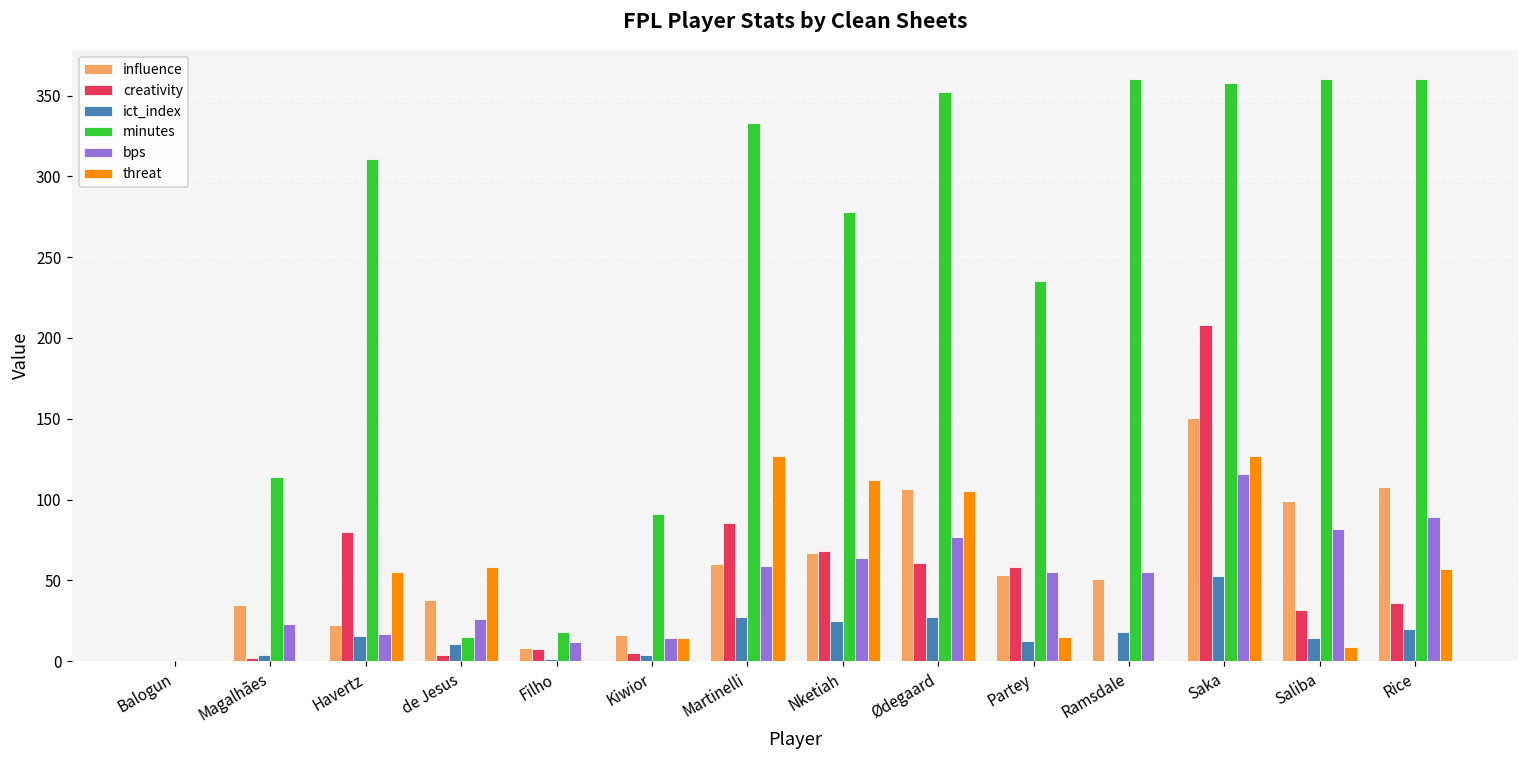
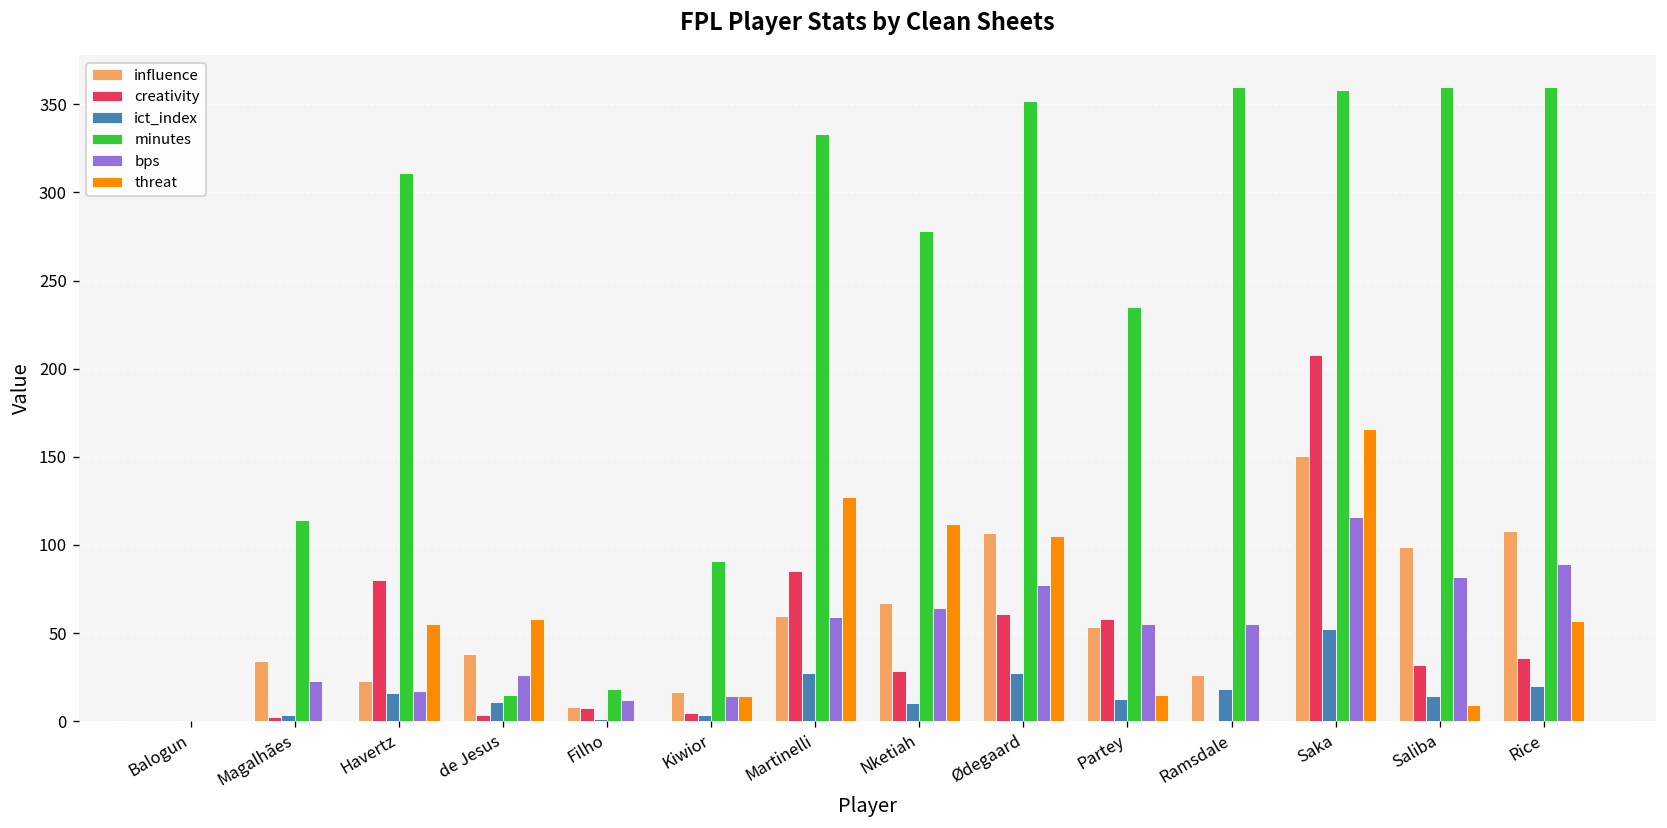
  {
    "influence": {
      "Balogun": 0,
      "Magalhães": 34,
      "Havertz": 23,
      "de Jesus": 38,
      "Filho": 8,
      "Kiwior": 16,
      "Martinelli": 60,
      "Nketiah": 67,
      "Ødegaard": 107,
      "Partey": 53,
-     "Ramsdale": 51,
+     "Ramsdale": 26,
      "Saka": 150,
      "Saliba": 99,
      "Rice": 108
    },
    "creativity": {
      "Balogun": 0,
      "Magalhães": 2,
      "Havertz": 80,
      "de Jesus": 4,
      "Filho": 7,
      "Kiwior": 5,
      "Martinelli": 85,
-     "Nketiah": 68,
+     "Nketiah": 29,
      "Ødegaard": 61,
      "Partey": 58,
      "Ramsdale": 0,
      "Saka": 208,
      "Saliba": 32,
      "Rice": 36
    },
    "ict_index": {
      "Balogun": 0,
      "Magalhães": 4,
      "Havertz": 16,
      "de Jesus": 11,
      "Kiwior": 4,
      "Martinelli": 27,
-     "Nketiah": 25,
+     "Nketiah": 10,
      "Ødegaard": 27,
      "Partey": 13,
      "Ramsdale": 18,
      "Saka": 52,
      "Saliba": 14,
      "Rice": 20
    },
    "minutes": {
      "Balogun": 0,
      "Magalhães": 114,
      "Havertz": 311,
      "de Jesus": 15,
      "Filho": 18,
      "Kiwior": 91,
      "Martinelli": 333,
      "Nketiah": 278,
      "Ødegaard": 352,
      "Partey": 235,
      "Ramsdale": 360,
      "Saka": 358,
      "Saliba": 360,
      "Rice": 360
    },
    "bps": {
      "Balogun": 0,
      "Magalhães": 23,
      "Havertz": 17,
      "de Jesus": 26,
      "Filho": 12,
      "Kiwior": 14,
      "Martinelli": 59,
      "Nketiah": 64,
      "Ødegaard": 77,
      "Partey": 55,
      "Ramsdale": 55,
      "Saka": 116,
      "Saliba": 82,
      "Rice": 89
    },
    "threat": {
      "Balogun": 0,
      "Magalhães": 0,
      "Havertz": 55,
      "de Jesus": 58,
      "Filho": 0,
      "Kiwior": 14,
      "Martinelli": 127,
      "Nketiah": 112,
      "Ødegaard": 105,
      "Partey": 15,
      "Ramsdale": 0,
-     "Saka": 127,
+     "Saka": 166,
      "Saliba": 9,
      "Rice": 57
    }
  }
